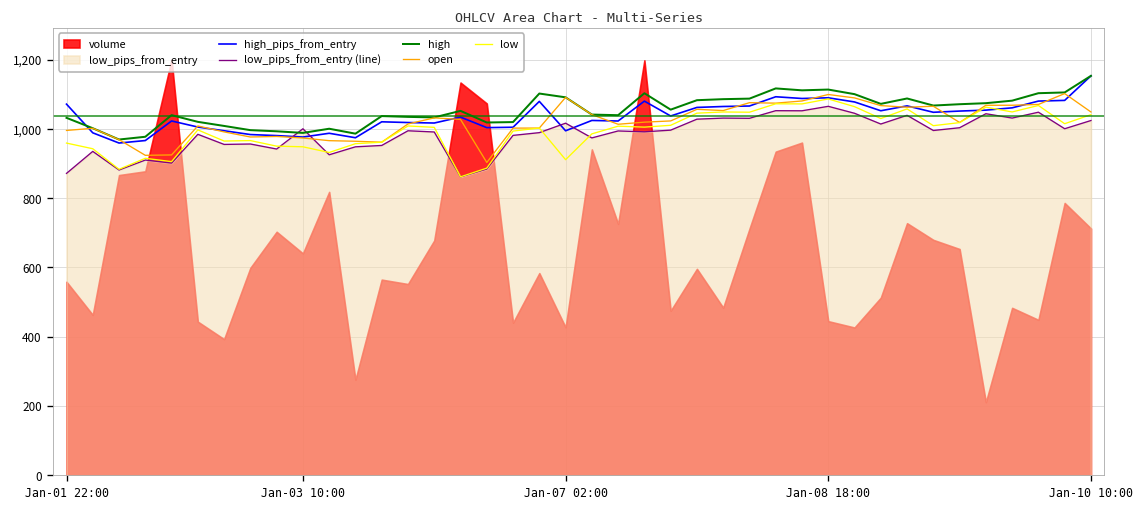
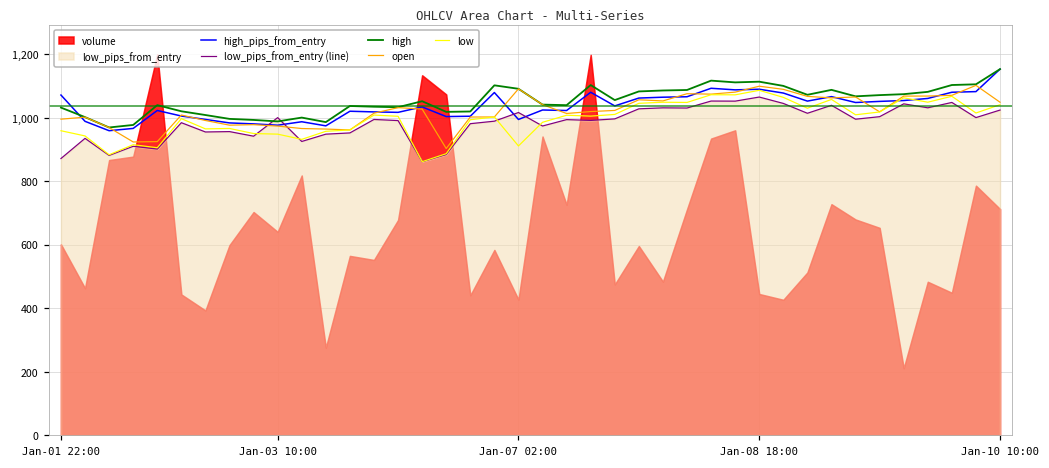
  {
    "volume": {
-     "Jan-01 22:00": "560"
+     "Jan-01 22:00": "600"
    },
    "low_pips_from_entry": {
      "Jan-01 22:00": "870",
      "Jan-03 10:00": "1,000",
      "Jan-07 02:00": "1,020",
      "Jan-08 18:00": "1,070",
      "Jan-10 10:00": "1,020"
    },
    "high_pips_from_entry": {
      "Jan-01 22:00": "1,070",
      "Jan-07 02:00": "990"
    },
    "high": {
      "Jan-01 22:00": "1,030",
      "Jan-03 10:00": "990",
      "Jan-08 18:00": "1,110"
    },
    "open": {
      "Jan-01 22:00": "1,000",
      "Jan-08 18:00": "1,100"
    },
    "low": {
      "Jan-01 22:00": "960",
      "Jan-03 10:00": "950",
      "Jan-07 02:00": "910"
    }
  }
